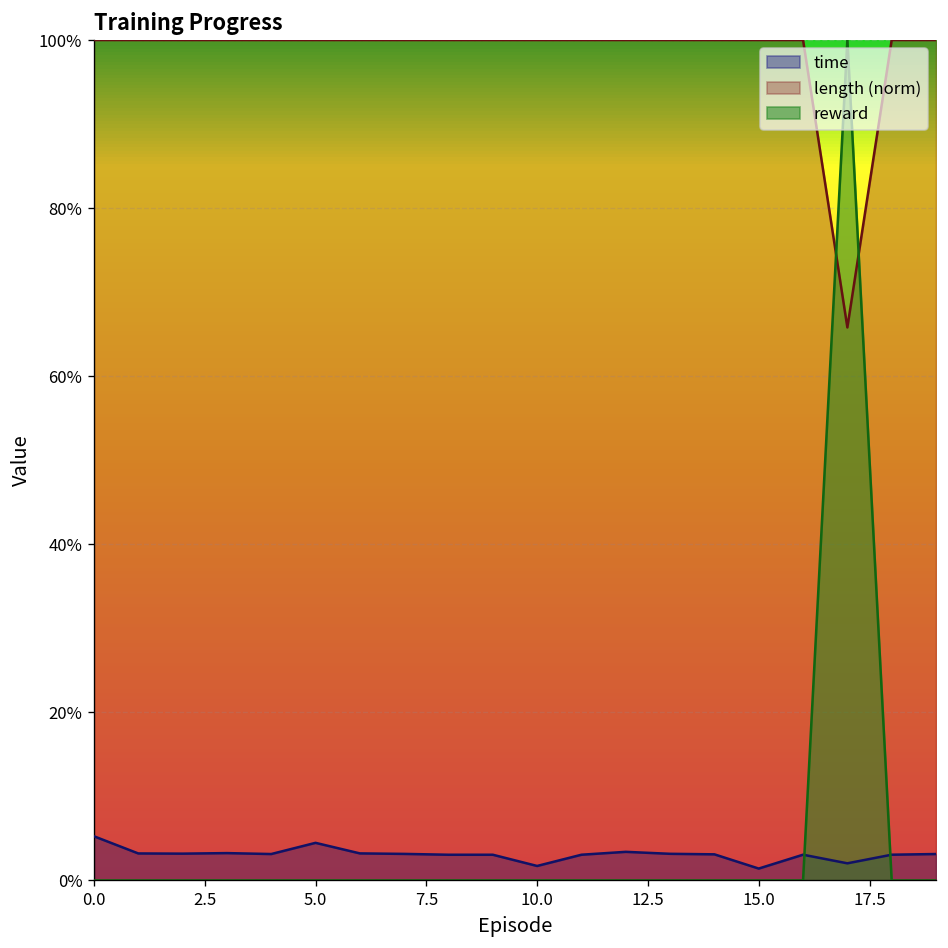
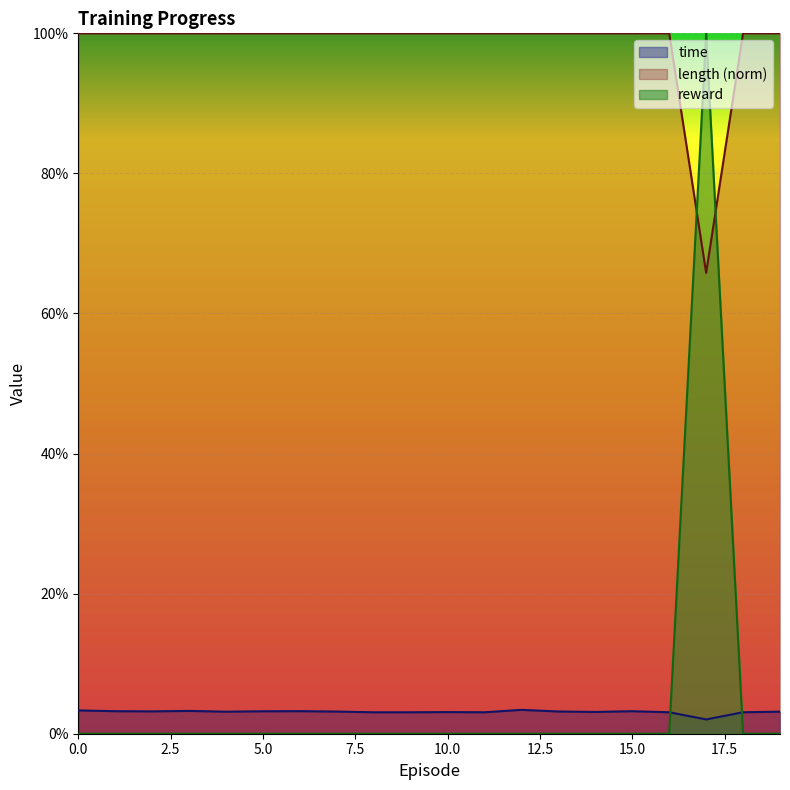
  {
    "time": {
-     "0.0": "5%",
-     "5.0": "4%",
-     "10.0": "2%",
-     "15.0": "1%"
+     "0.0": "3%",
+     "5.0": "3%",
+     "10.0": "3%",
+     "15.0": "3%"
    },
    "length (norm)": {
      "0.0": "100%",
      "5.0": "100%",
      "10.0": "100%",
      "15.0": "100%"
    },
    "reward": {
      "0.0": "0%",
      "5.0": "0%",
      "10.0": "0%",
      "15.0": "0%"
    }
  }
